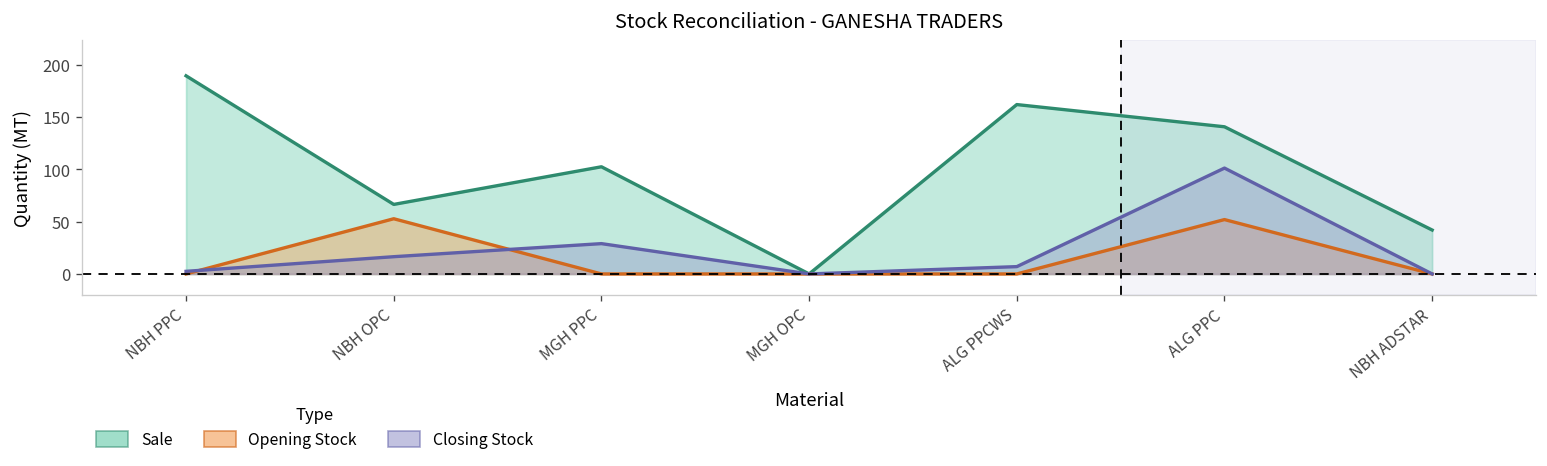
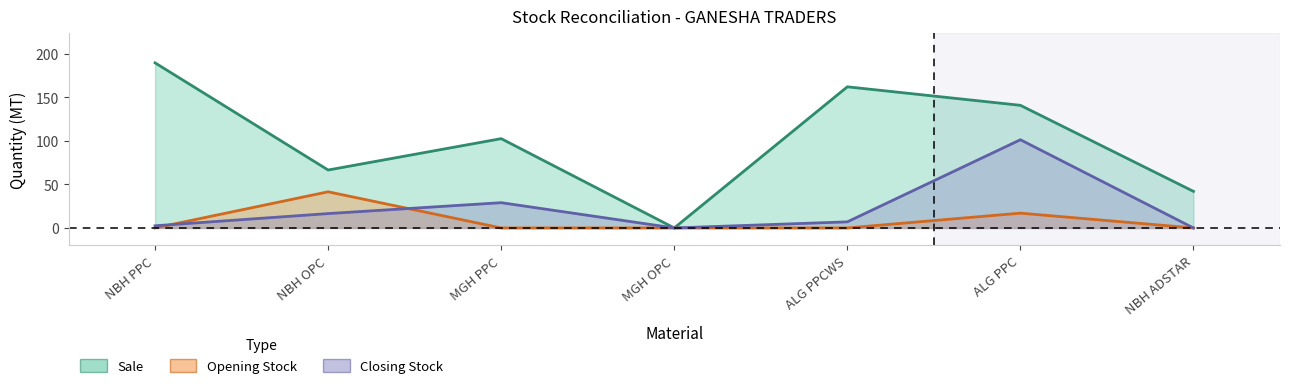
  {
    "Opening Stock": {
-     "NBH OPC": 50,
+     "NBH OPC": 40,
      "MGH PPC": 0,
      "ALG PPCWS": 0,
-     "ALG PPC": 50
+     "ALG PPC": 20
    }
  }
